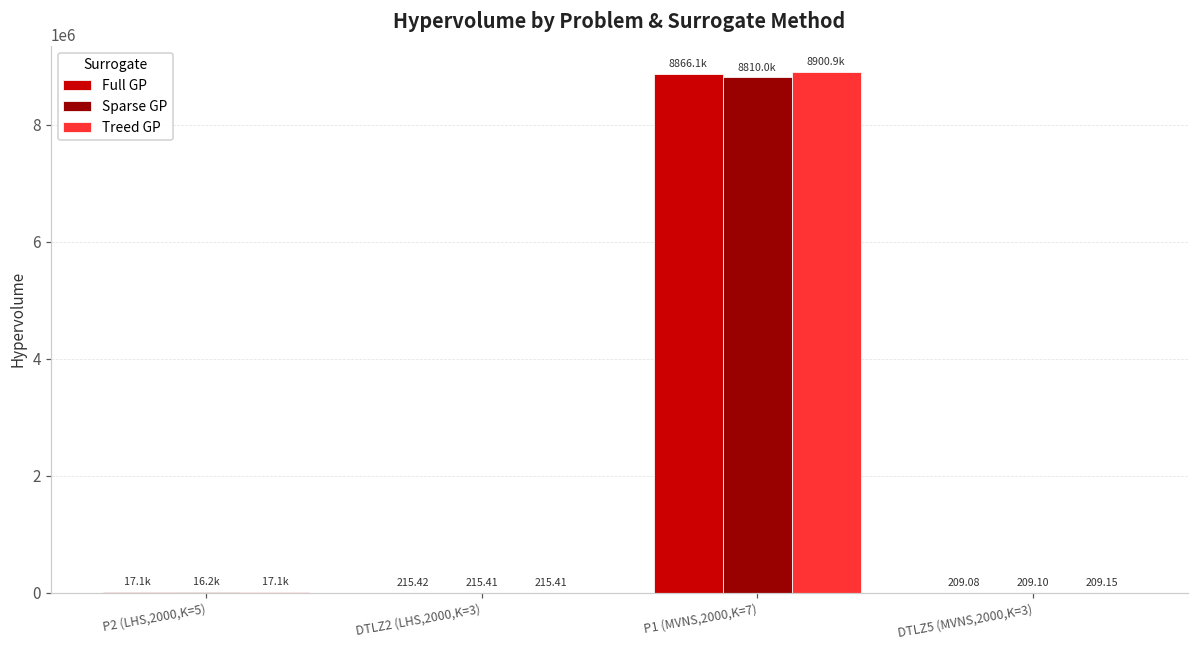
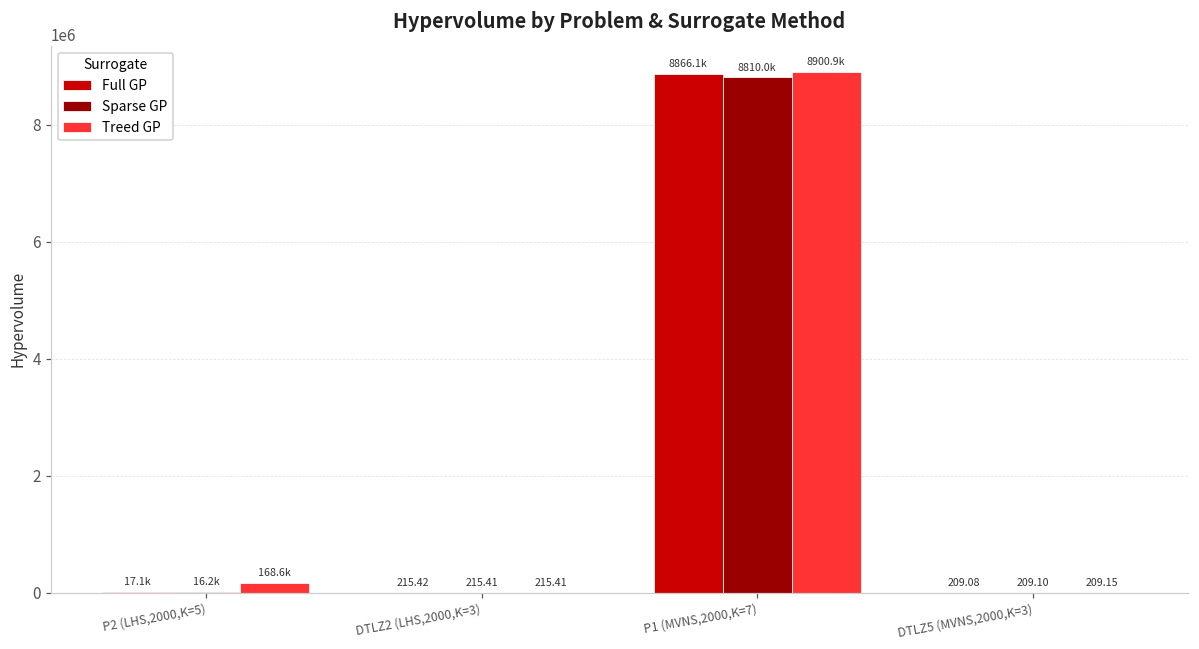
  {
    "Treed GP": {
-     "P2 (LHS,2000,K=5)": "17.1k",
+     "P2 (LHS,2000,K=5)": "168.6k",
      "DTLZ2 (LHS,2000,K=3)": "215.41",
      "P1 (MVNS,2000,K=7)": "8900.9k",
      "DTLZ5 (MVNS,2000,K=3)": "209.15"
    }
  }
